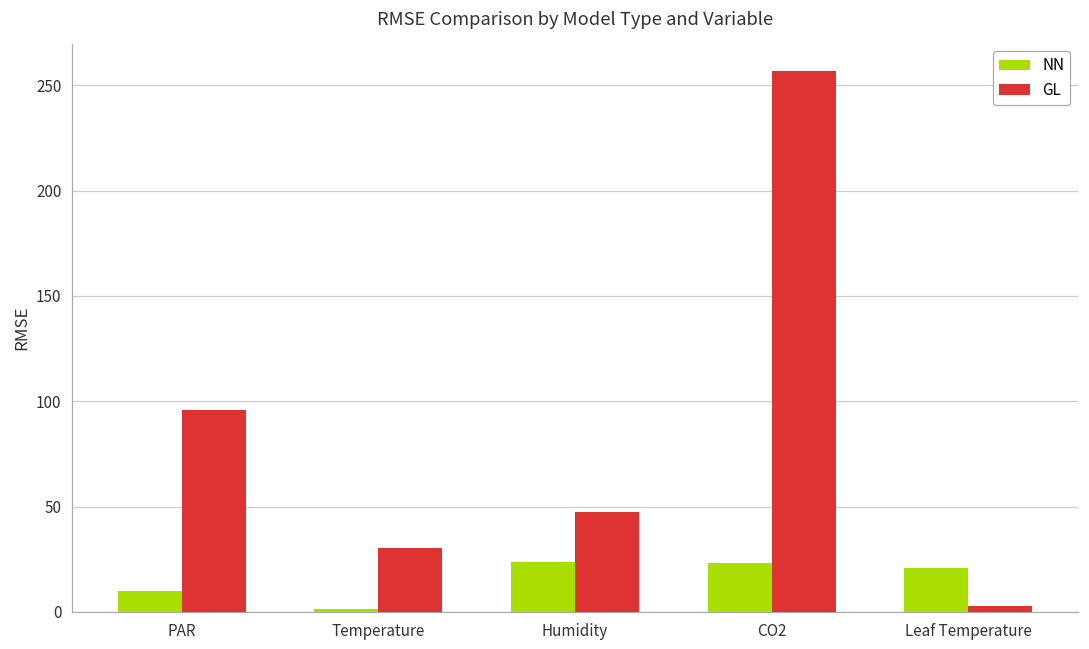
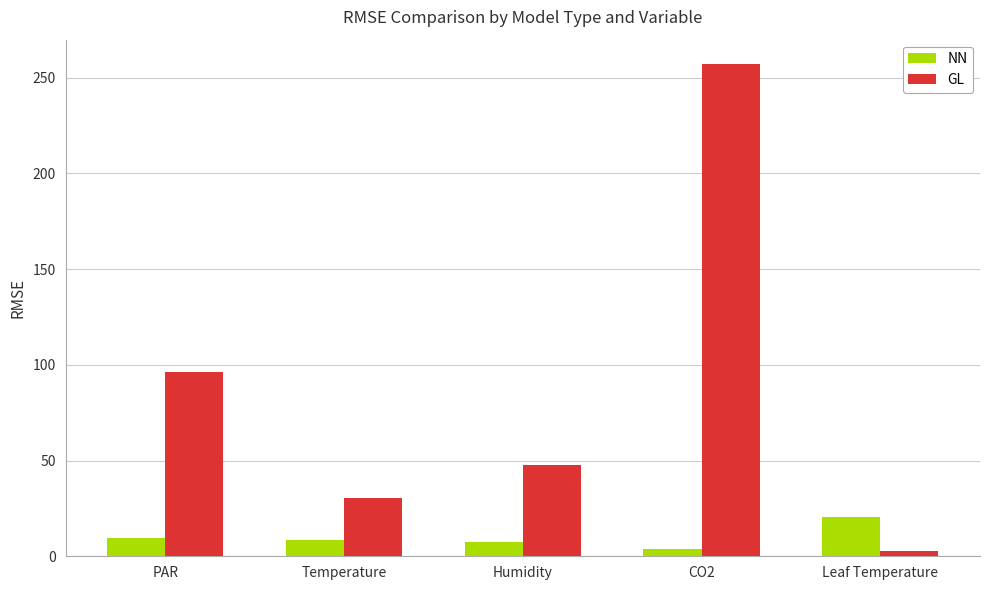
  {
    "NN": {
      "PAR": 10,
-     "Temperature": 1,
-     "Humidity": 23,
-     "CO2": 23,
+     "Temperature": 9,
+     "Humidity": 8,
+     "CO2": 4,
      "Leaf Temperature": 21
    },
    "GL": {
      "PAR": 96,
      "Temperature": 31,
      "Humidity": 47,
      "CO2": 257,
      "Leaf Temperature": 3
    }
  }
